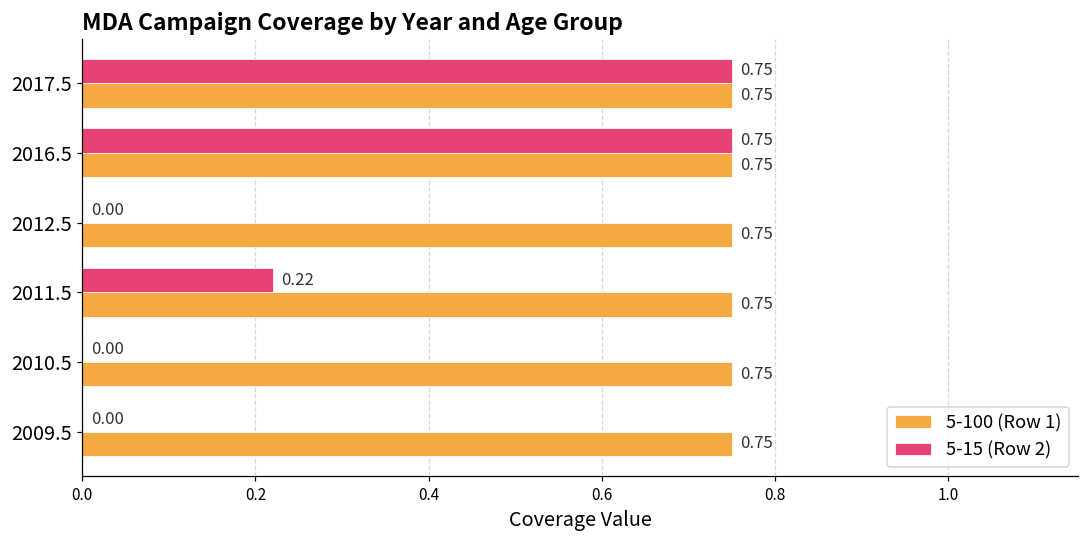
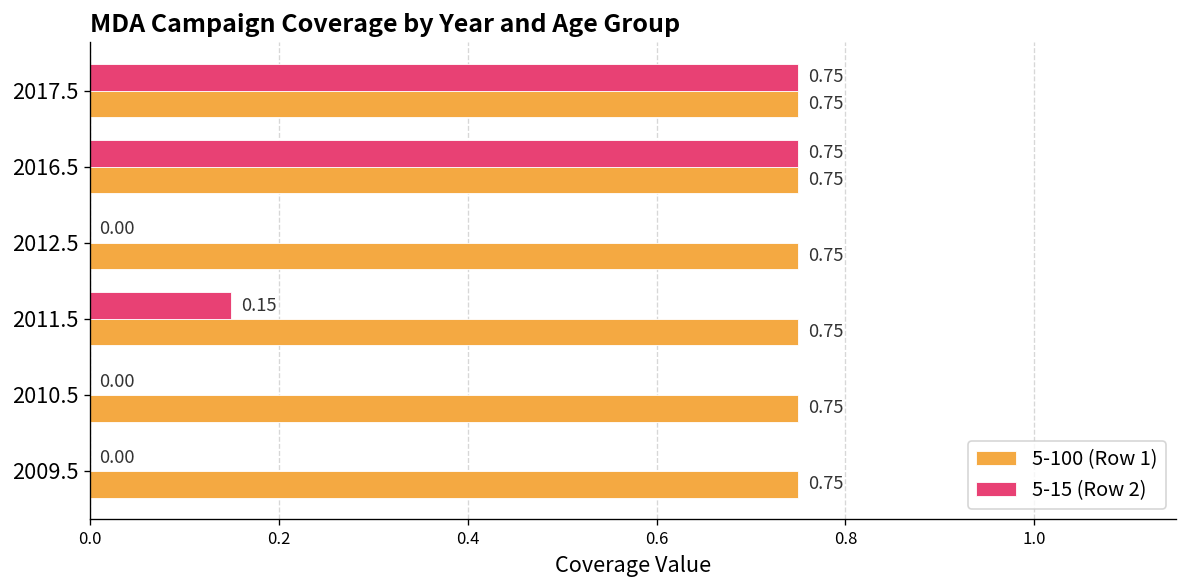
  {
    "5-100 (Row 1)": {
      "2017.5": 0.75,
      "2016.5": 0.75,
      "2012.5": 0.75,
      "2011.5": 0.75,
      "2010.5": 0.75,
      "2009.5": 0.75
    },
    "5-15 (Row 2)": {
      "2017.5": 0.75,
      "2016.5": 0.75,
      "2012.5": 0.00,
-     "2011.5": 0.22,
+     "2011.5": 0.15,
      "2010.5": 0.00,
      "2009.5": 0.00
    }
  }
